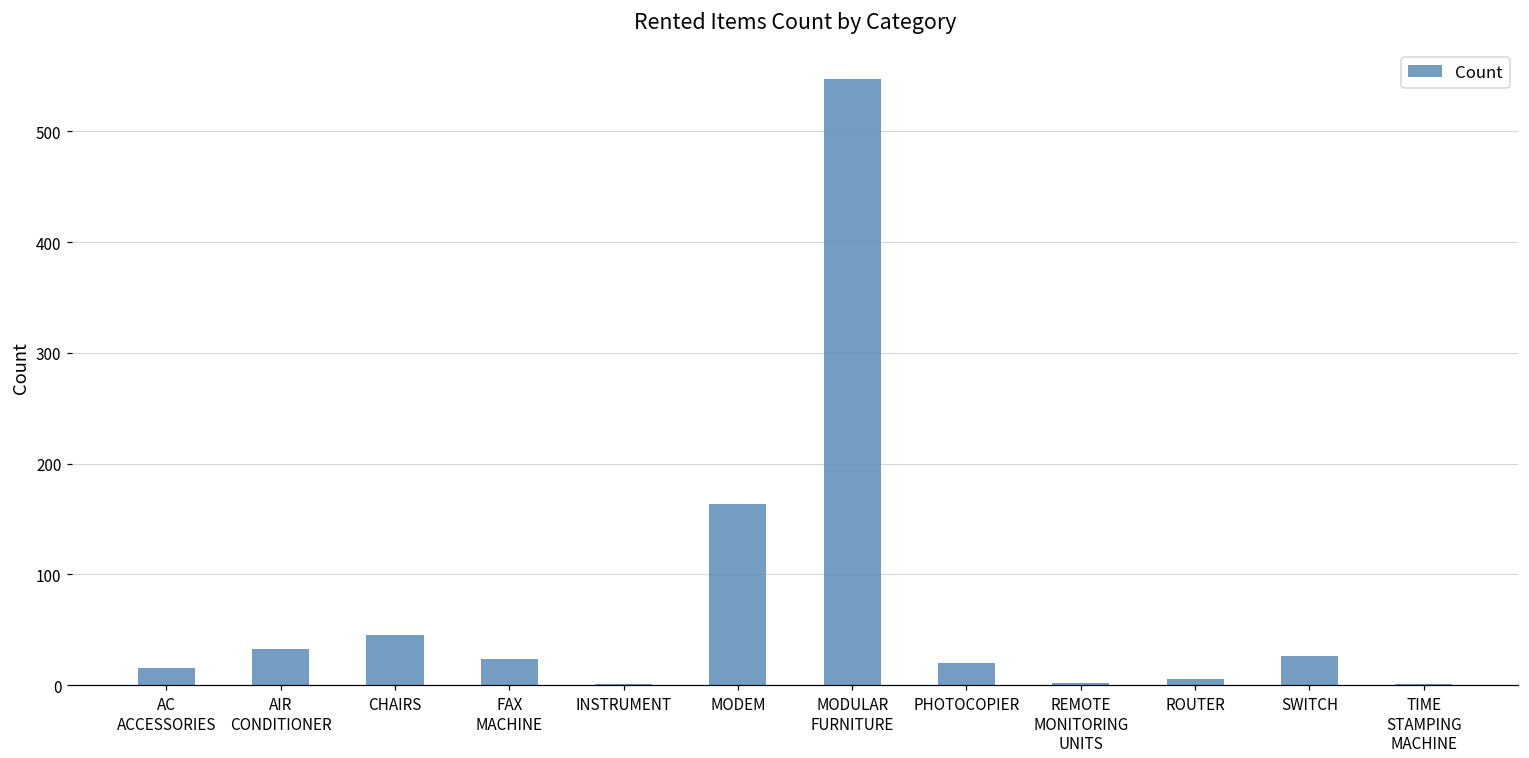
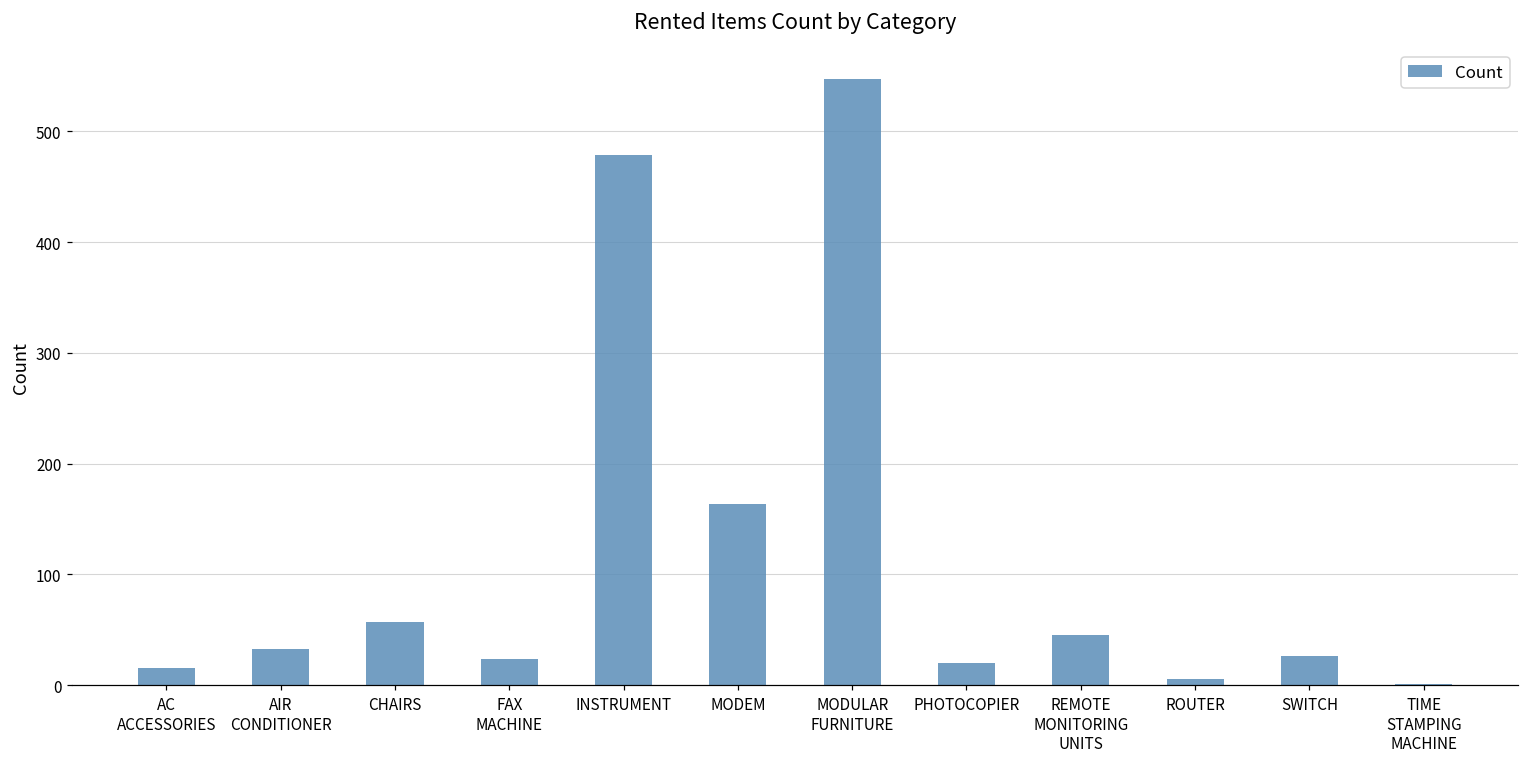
  {
    "AC ACCESSORIES": 16,
    "AIR CONDITIONER": 33,
-   "CHAIRS": 45,
+   "CHAIRS": 57,
    "FAX MACHINE": 24,
-   "INSTRUMENT": 1,
+   "INSTRUMENT": 479,
    "MODEM": 164,
    "MODULAR FURNITURE": 547,
    "PHOTOCOPIER": 20,
-   "REMOTE MONITORING UNITS": 2,
+   "REMOTE MONITORING UNITS": 45,
    "ROUTER": 6,
    "SWITCH": 26
  }
